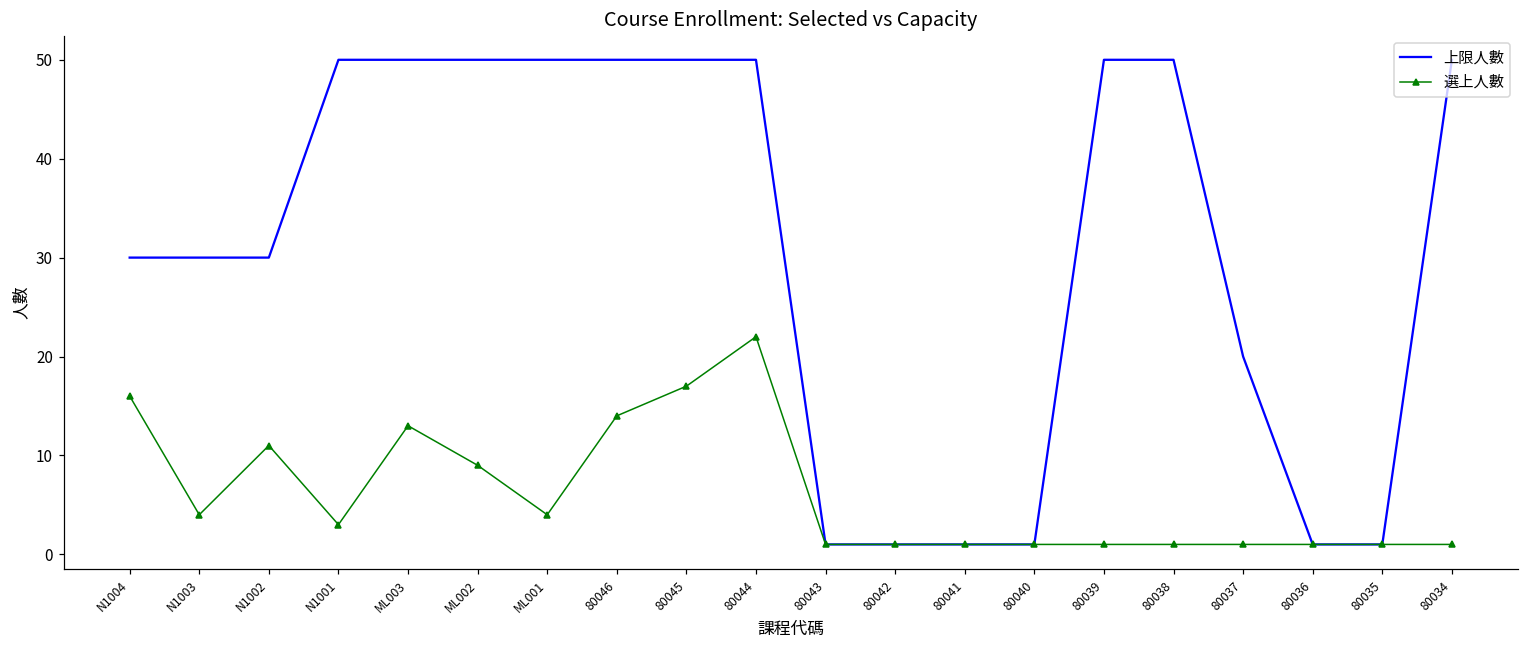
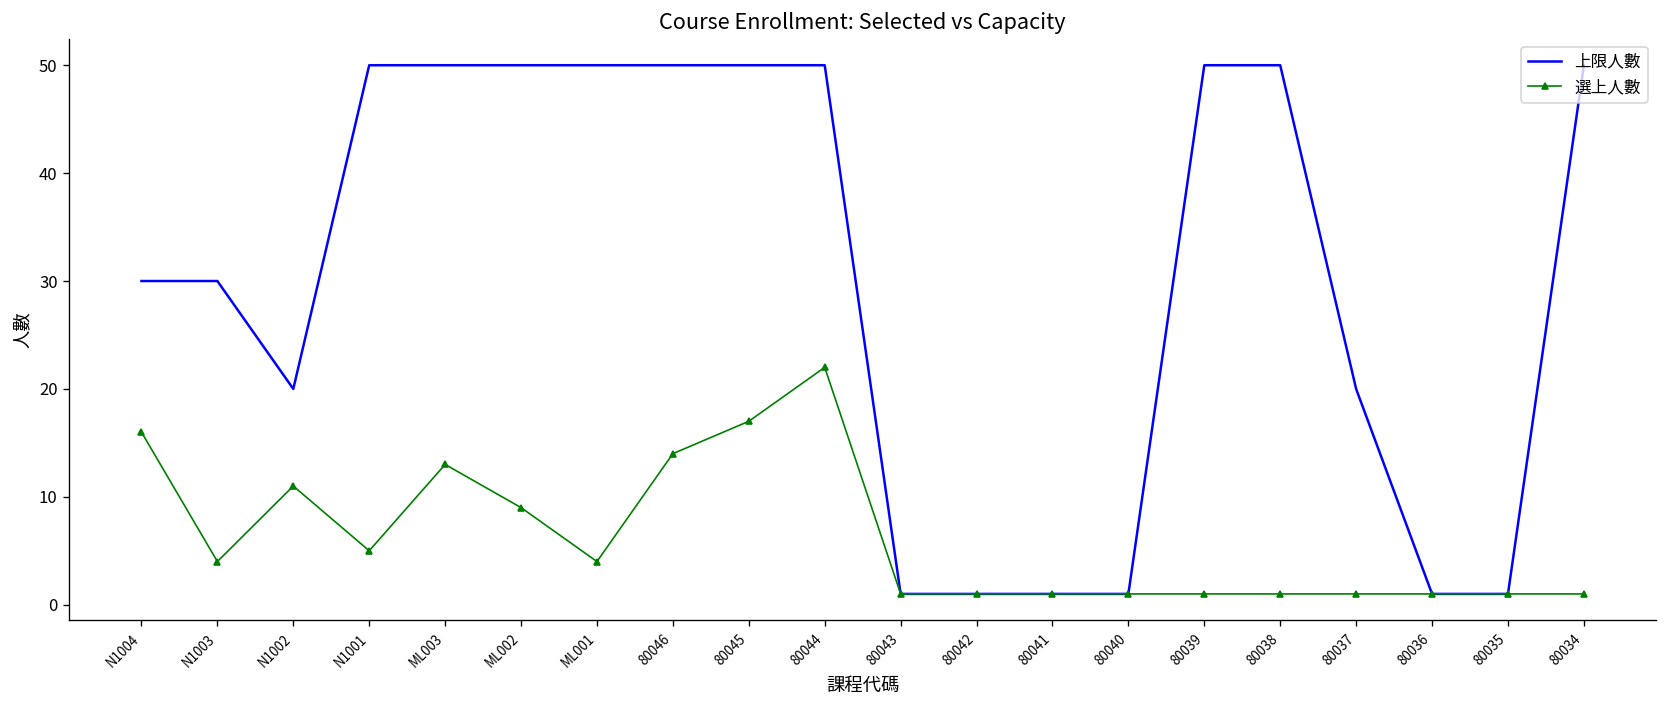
  {
    "上限人數": {
      "N1004": 30,
      "N1003": 30,
-     "N1002": 30,
+     "N1002": 20,
      "N1001": 50,
      "ML003": 50,
      "ML002": 50,
      "ML001": 50,
      "80046": 50,
      "80045": 50,
      "80044": 50,
      "80039": 50,
      "80038": 50,
      "80037": 20
    },
    "選上人數": {
      "N1004": 16,
      "N1003": 4,
      "N1002": 11,
-     "N1001": 3,
+     "N1001": 5,
      "ML003": 13,
      "ML002": 9,
      "ML001": 4,
      "80046": 14,
      "80045": 17,
      "80044": 22,
      "80039": 1,
      "80038": 1,
      "80037": 1,
      "80034": 1
    }
  }
